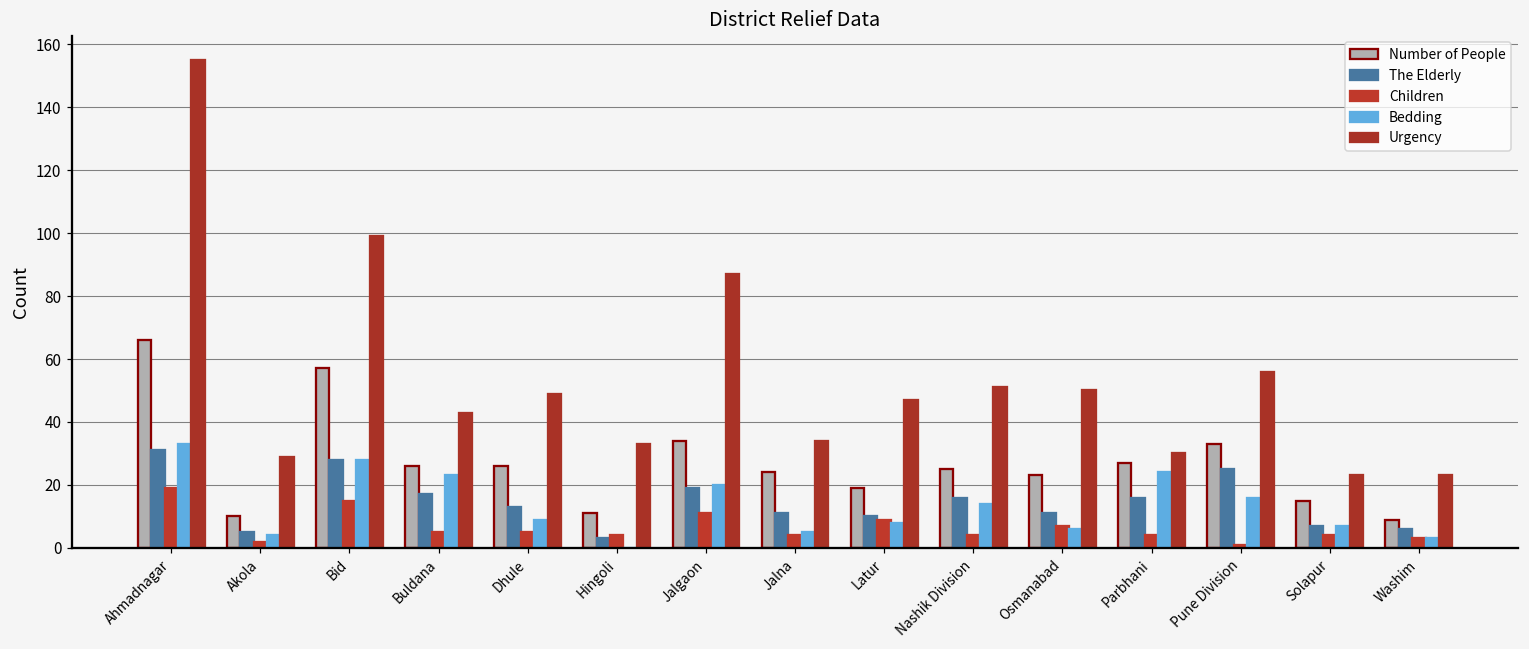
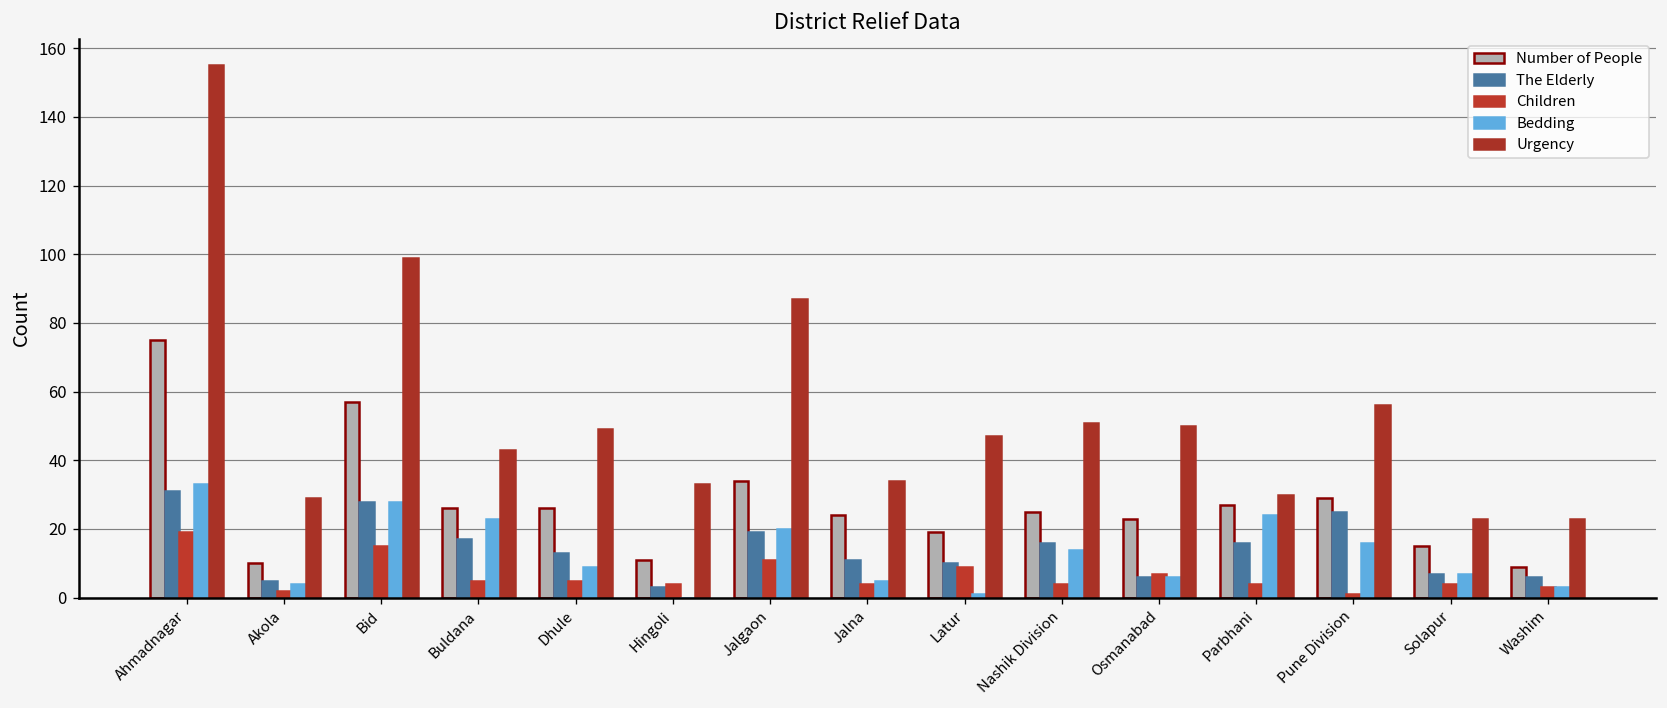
  {
    "Number of People": {
-     "Ahmadnagar": 66,
+     "Ahmadnagar": 75,
      "Akola": 10,
      "Bid": 57,
      "Buldana": 26,
      "Dhule": 26,
      "Hingoli": 11,
      "Jalgaon": 34,
      "Jalna": 24,
      "Latur": 19,
      "Nashik Division": 25,
      "Osmanabad": 23,
      "Parbhani": 27,
-     "Pune Division": 33,
+     "Pune Division": 29,
      "Solapur": 15,
      "Washim": 9
    },
    "The Elderly": {
      "Ahmadnagar": 31,
      "Akola": 5,
      "Bid": 28,
      "Buldana": 17,
      "Dhule": 13,
      "Hingoli": 3,
      "Jalgaon": 19,
      "Jalna": 11,
      "Latur": 10,
      "Nashik Division": 16,
-     "Osmanabad": 11,
+     "Osmanabad": 6,
      "Parbhani": 16,
      "Pune Division": 25,
      "Solapur": 7,
      "Washim": 6
    },
    "Bedding": {
      "Ahmadnagar": 33,
      "Akola": 4,
      "Bid": 28,
      "Buldana": 23,
      "Dhule": 9,
      "Hingoli": 0,
      "Jalgaon": 20,
      "Jalna": 5,
-     "Latur": 8,
+     "Latur": 1,
      "Nashik Division": 14,
      "Osmanabad": 6,
      "Parbhani": 24,
      "Pune Division": 16,
      "Solapur": 7,
      "Washim": 3
    }
  }
